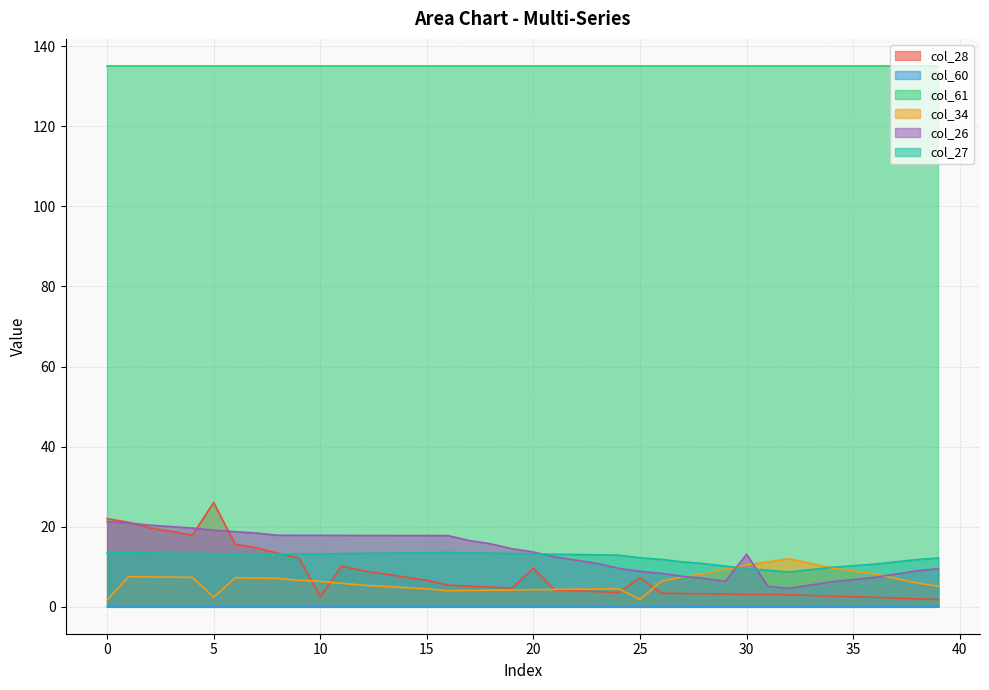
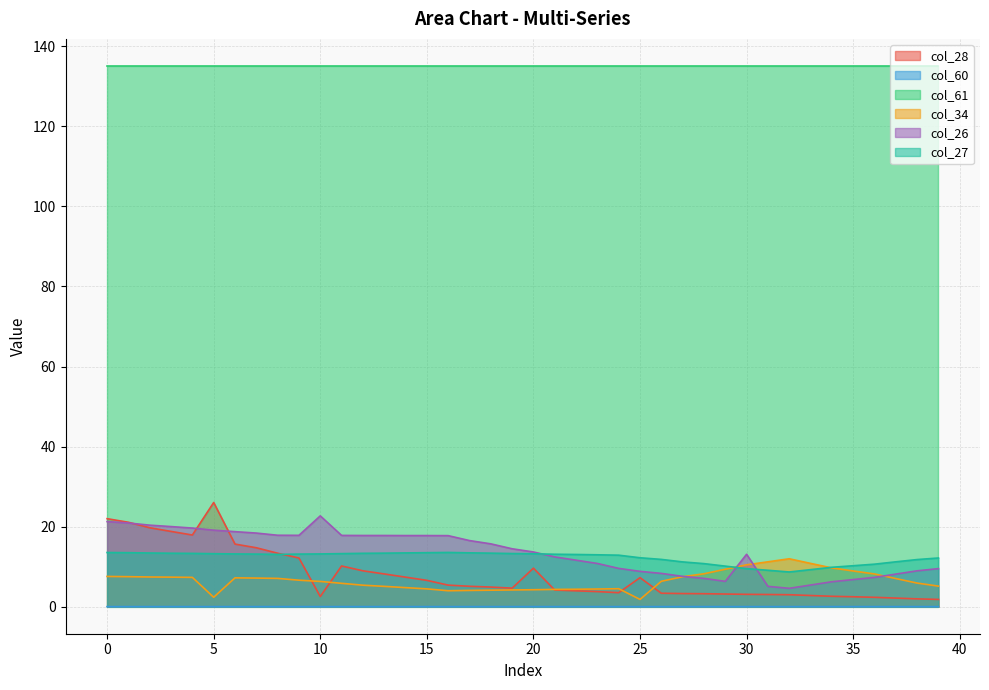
  {
    "col_28": {
      "0": 22,
      "5": 26,
      "10": 3,
      "15": 7,
      "20": 10,
      "25": 7,
      "30": 3,
      "35": 2
    },
    "col_60": {
      "0": 0,
      "5": 0,
      "10": 0,
      "15": 0,
      "20": 0,
      "25": 0,
      "30": 0,
      "35": 0
    },
    "col_34": {
-     "0": 2,
+     "0": 8,
      "5": 2,
      "10": 6,
      "15": 4,
      "20": 4,
      "25": 2,
      "30": 10,
      "35": 9
    },
    "col_26": {
      "0": 21,
      "5": 19,
-     "10": 18,
+     "10": 23,
      "15": 18,
      "25": 9,
      "30": 13,
      "35": 7
    }
  }
